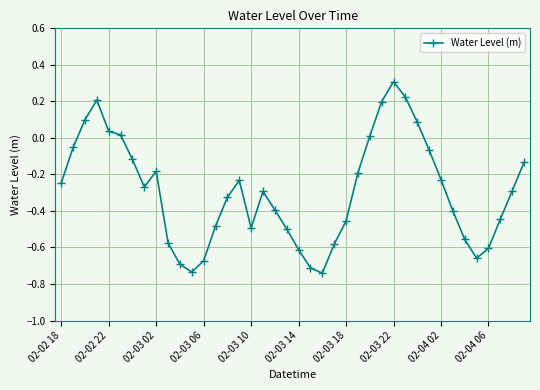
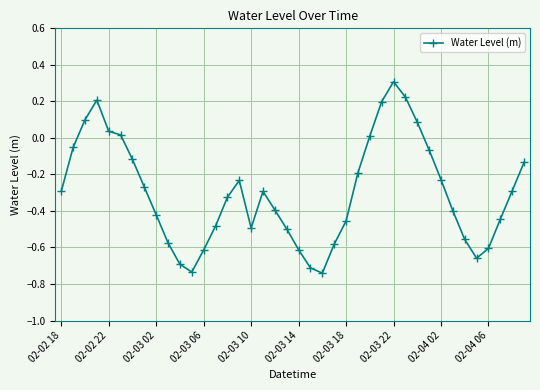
  {
-   "02-02 18": -0.25,
+   "02-02 18": -0.29,
    "02-02 22": 0.04,
-   "02-03 02": -0.18,
-   "02-03 06": -0.67,
+   "02-03 02": -0.42,
+   "02-03 06": -0.61,
    "02-03 10": -0.49,
    "02-03 14": -0.61,
    "02-03 18": -0.45,
    "02-03 22": 0.31,
    "02-04 02": -0.23,
    "02-04 06": -0.61
  }
